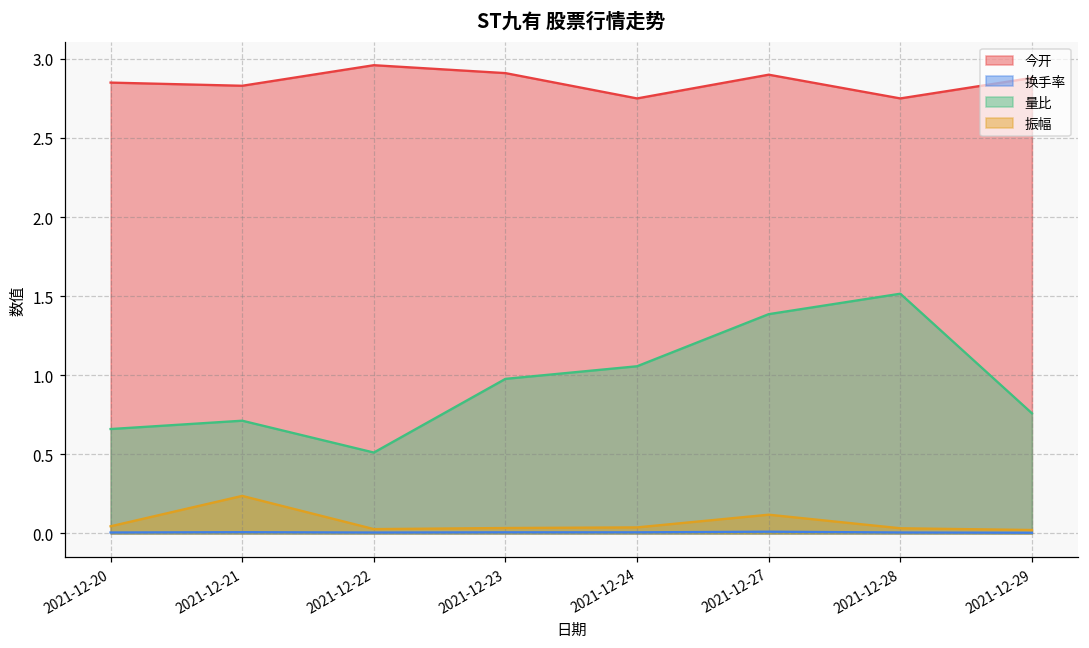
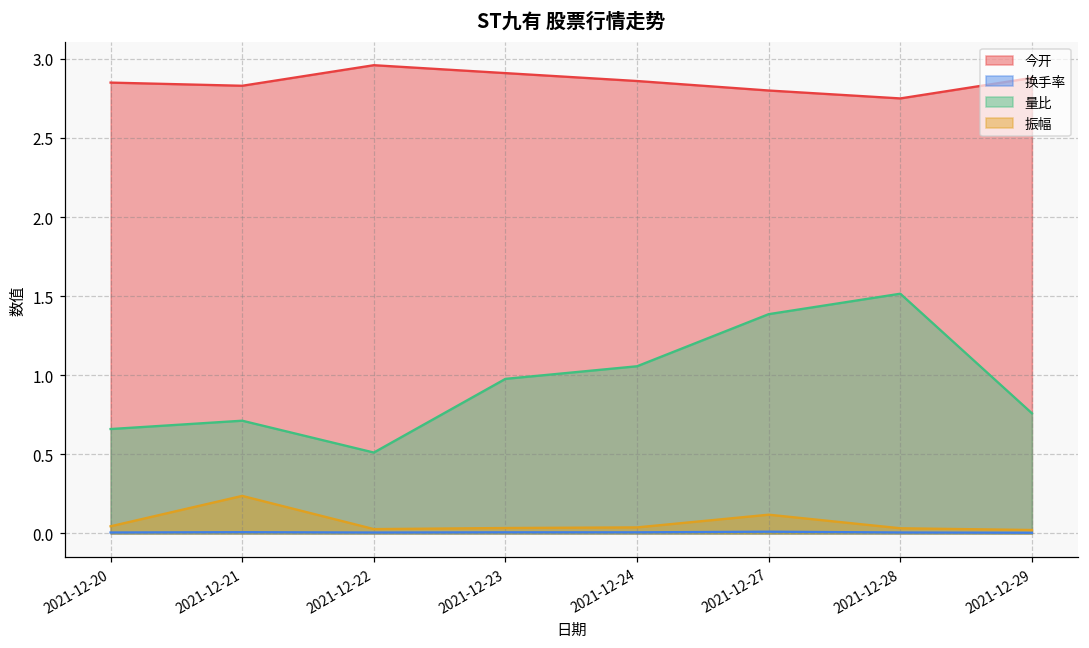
  {
    "今开": {
      "2021-12-20": 2.85,
      "2021-12-21": 2.83,
      "2021-12-22": 2.96,
      "2021-12-23": 2.91,
-     "2021-12-24": 2.75,
-     "2021-12-27": 2.9,
+     "2021-12-24": 2.86,
+     "2021-12-27": 2.8,
      "2021-12-28": 2.75
    },
    "换手率": {
      "2021-12-20": 0.01,
      "2021-12-21": 0.01,
      "2021-12-22": 0.01,
      "2021-12-23": 0.01,
      "2021-12-24": 0.01,
      "2021-12-27": 0.01,
      "2021-12-28": 0.01
    },
    "量比": {
      "2021-12-20": 0.66,
      "2021-12-21": 0.71,
      "2021-12-22": 0.51,
      "2021-12-23": 0.98,
      "2021-12-24": 1.06,
      "2021-12-27": 1.39,
      "2021-12-28": 1.52,
      "2021-12-29": 0.76
    },
    "振幅": {
      "2021-12-20": 0.04,
      "2021-12-21": 0.24,
      "2021-12-22": 0.03,
      "2021-12-23": 0.03,
      "2021-12-24": 0.04,
      "2021-12-27": 0.12,
      "2021-12-28": 0.03
    }
  }
